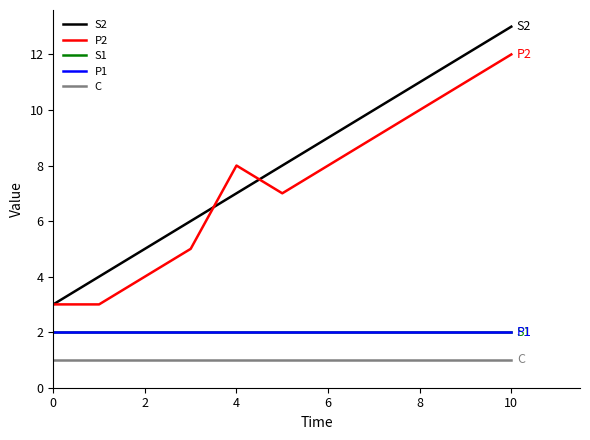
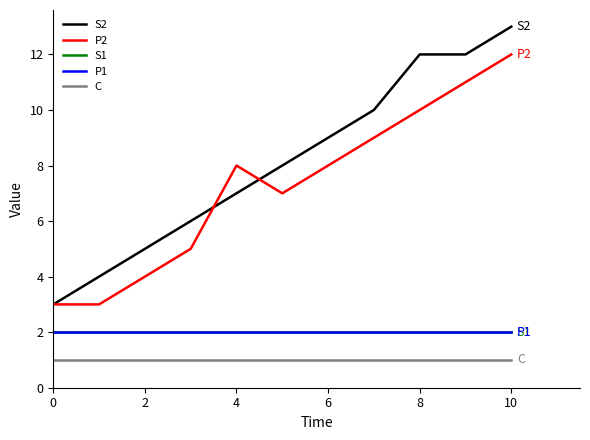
  {
    "S2": {
      "2": 5,
      "4": 7,
      "6": 9,
-     "8": 11,
+     "8": 12,
      "10": 13
    },
    "P2": {
      "2": 4,
      "4": 8,
      "6": 8,
      "8": 10,
      "10": 12
    },
    "P1": {
      "0": 2,
      "2": 2,
      "4": 2,
      "6": 2,
      "8": 2,
      "10": 2
    },
    "C": {
      "0": 1,
      "2": 1,
      "4": 1,
      "6": 1,
      "8": 1,
      "10": 1
    }
  }
